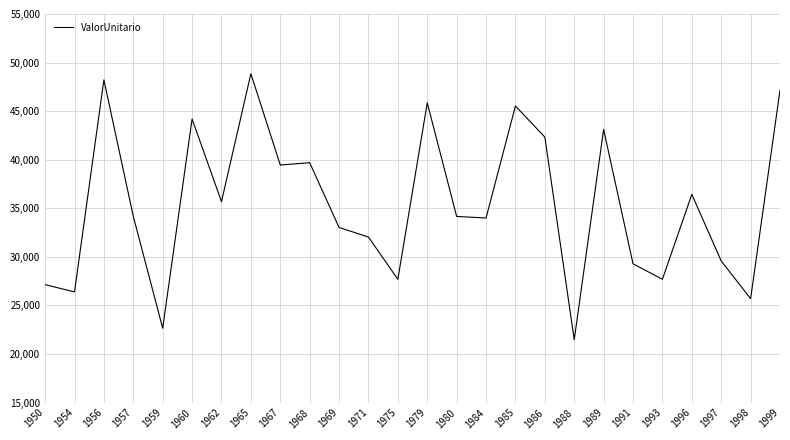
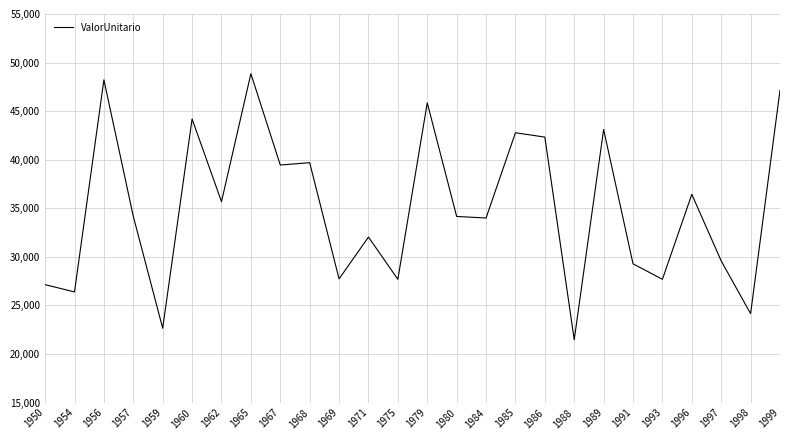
  {
    "1950": "27,000",
    "1954": "26,000",
    "1956": "48,000",
    "1957": "34,000",
    "1959": "23,000",
    "1960": "44,000",
    "1962": "36,000",
    "1965": "49,000",
    "1967": "39,000",
    "1968": "40,000",
-   "1969": "33,000",
+   "1969": "28,000",
    "1971": "32,000",
    "1975": "28,000",
    "1979": "46,000",
    "1980": "34,000",
    "1984": "34,000",
-   "1985": "46,000",
+   "1985": "43,000",
    "1986": "42,000",
    "1988": "21,000",
    "1989": "43,000",
    "1991": "29,000",
    "1993": "28,000",
    "1996": "36,000",
    "1997": "30,000",
-   "1998": "26,000",
+   "1998": "24,000",
    "1999": "47,000"
  }
